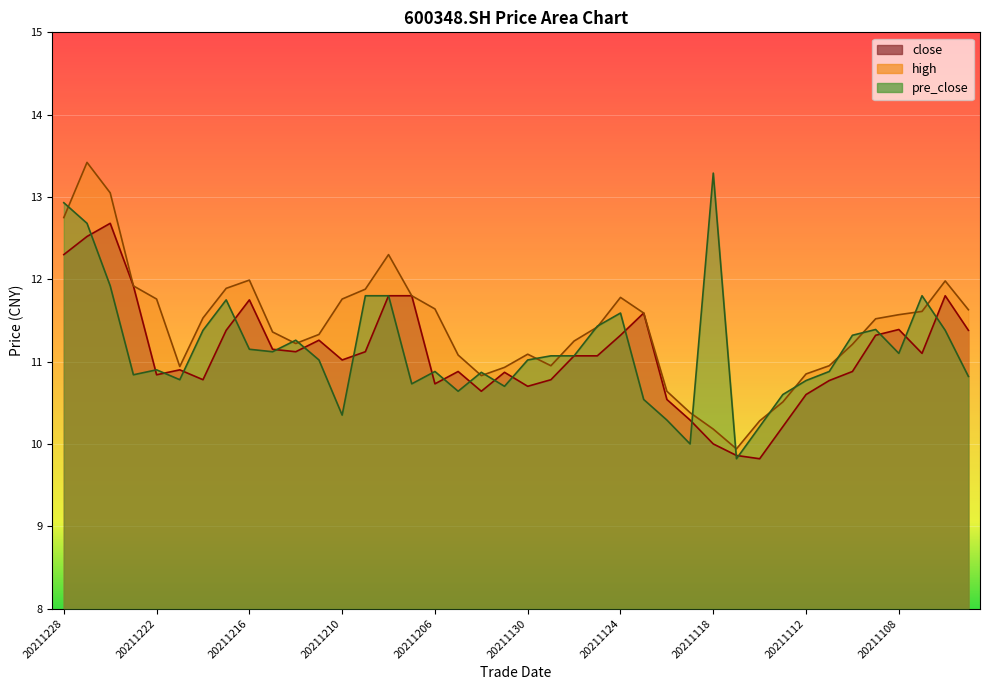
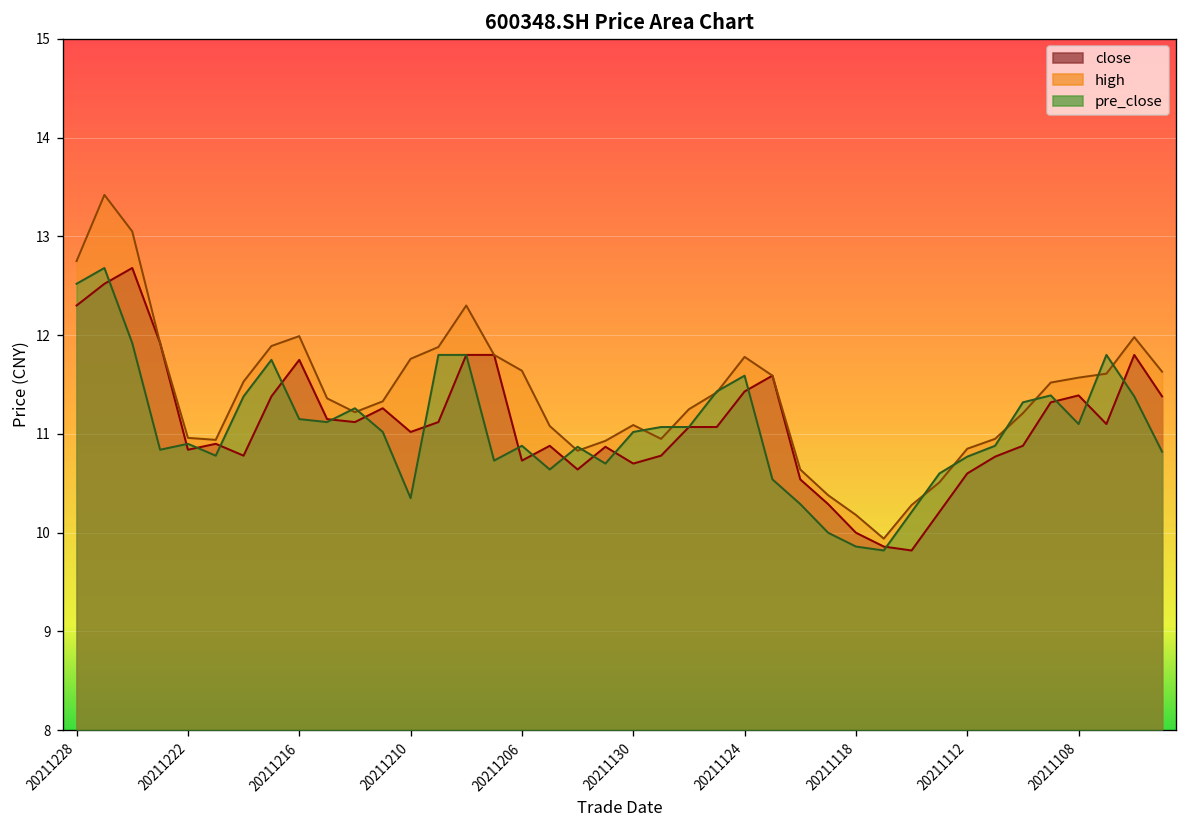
  {
    "close": {
      "20211228": 12.3,
      "20211222": 10.8,
      "20211216": 11.8,
      "20211210": 11.0,
      "20211206": 10.7,
      "20211130": 10.7,
-     "20211124": 11.3,
+     "20211124": 11.4,
      "20211118": 10.0,
      "20211112": 10.6,
      "20211108": 11.4
    },
    "high": {
      "20211228": 12.8,
-     "20211222": 11.8,
+     "20211222": 11.0,
      "20211216": 12.0,
      "20211210": 11.8,
      "20211206": 11.6,
      "20211130": 11.1,
      "20211124": 11.8,
      "20211118": 10.2,
      "20211112": 10.9,
      "20211108": 11.6
    },
    "pre_close": {
-     "20211228": 12.9,
+     "20211228": 12.5,
      "20211222": 10.9,
      "20211216": 11.2,
      "20211210": 10.4,
      "20211206": 10.9,
      "20211130": 11.0,
      "20211124": 11.6,
-     "20211118": 13.3,
+     "20211118": 9.9,
      "20211112": 10.8,
      "20211108": 11.1
    }
  }
